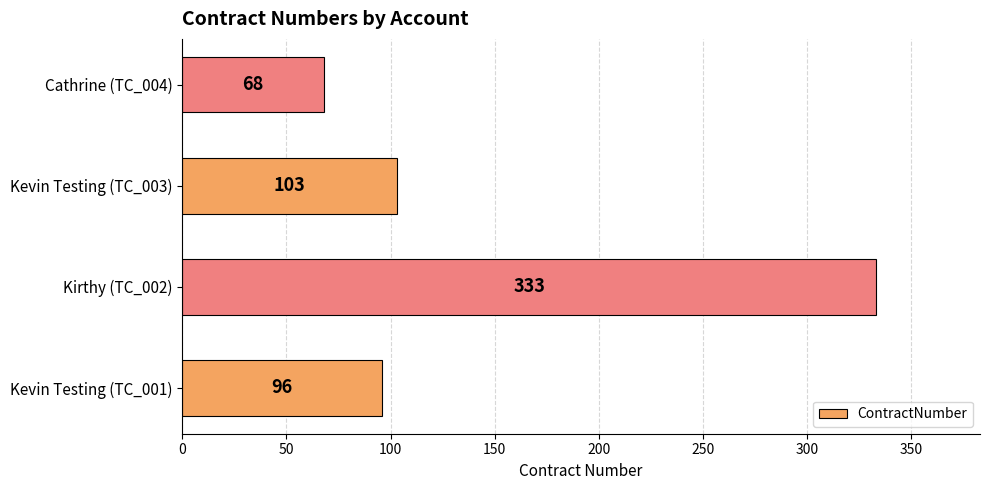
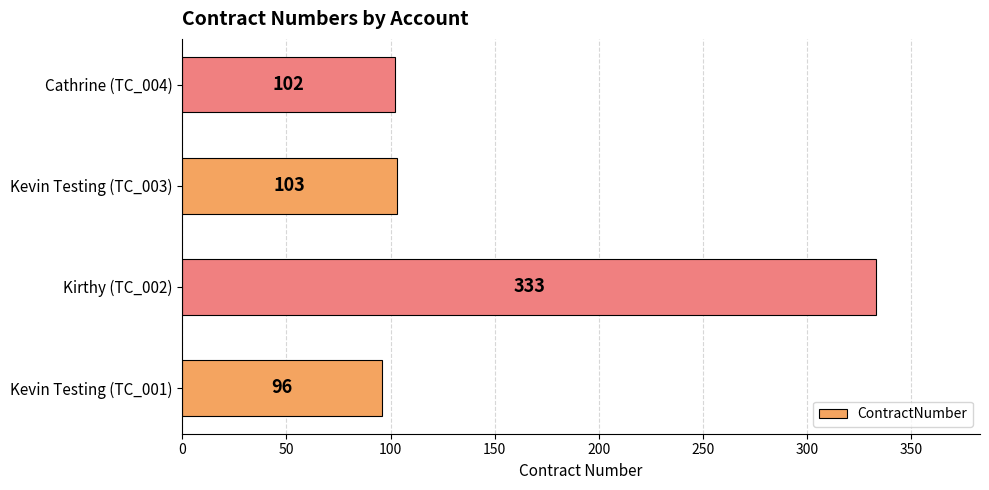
  {
-   "Cathrine (TC_004)": 68,
+   "Cathrine (TC_004)": 102,
    "Kevin Testing (TC_003)": 103,
    "Kirthy (TC_002)": 333,
    "Kevin Testing (TC_001)": 96
  }
